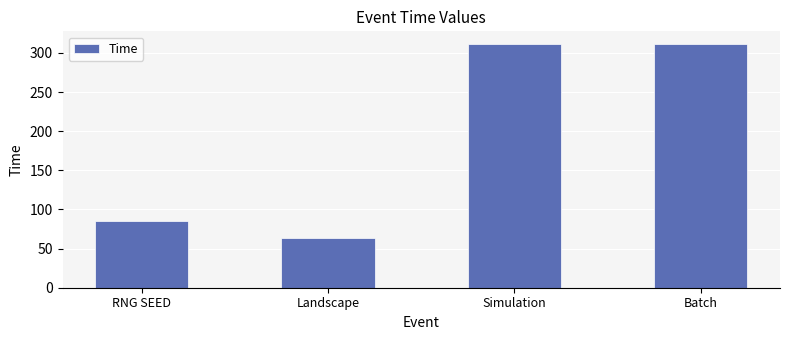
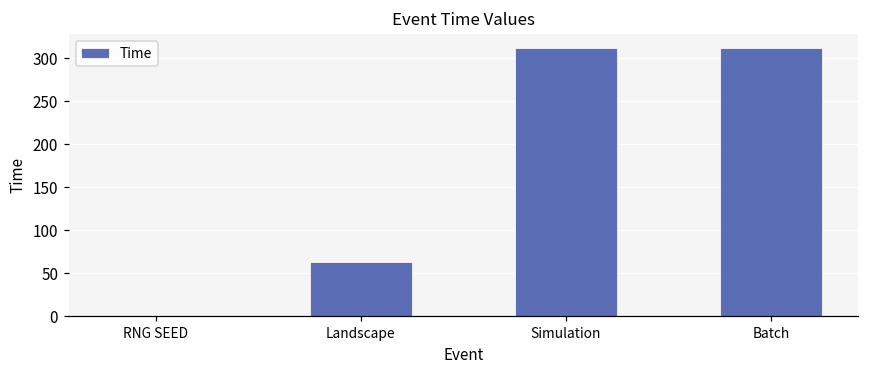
  {
-   "RNG SEED": 90,
+   "RNG SEED": 0,
    "Landscape": 60,
    "Simulation": 310,
    "Batch": 310
  }
